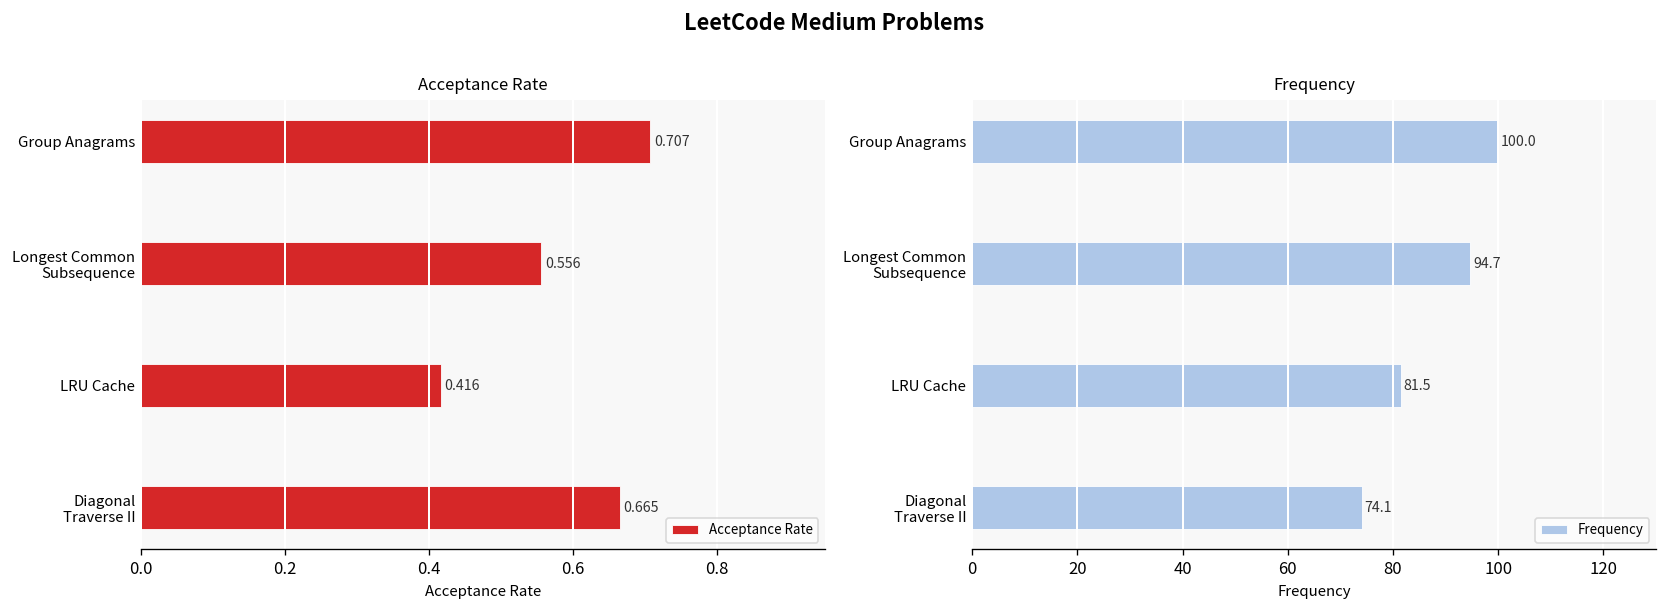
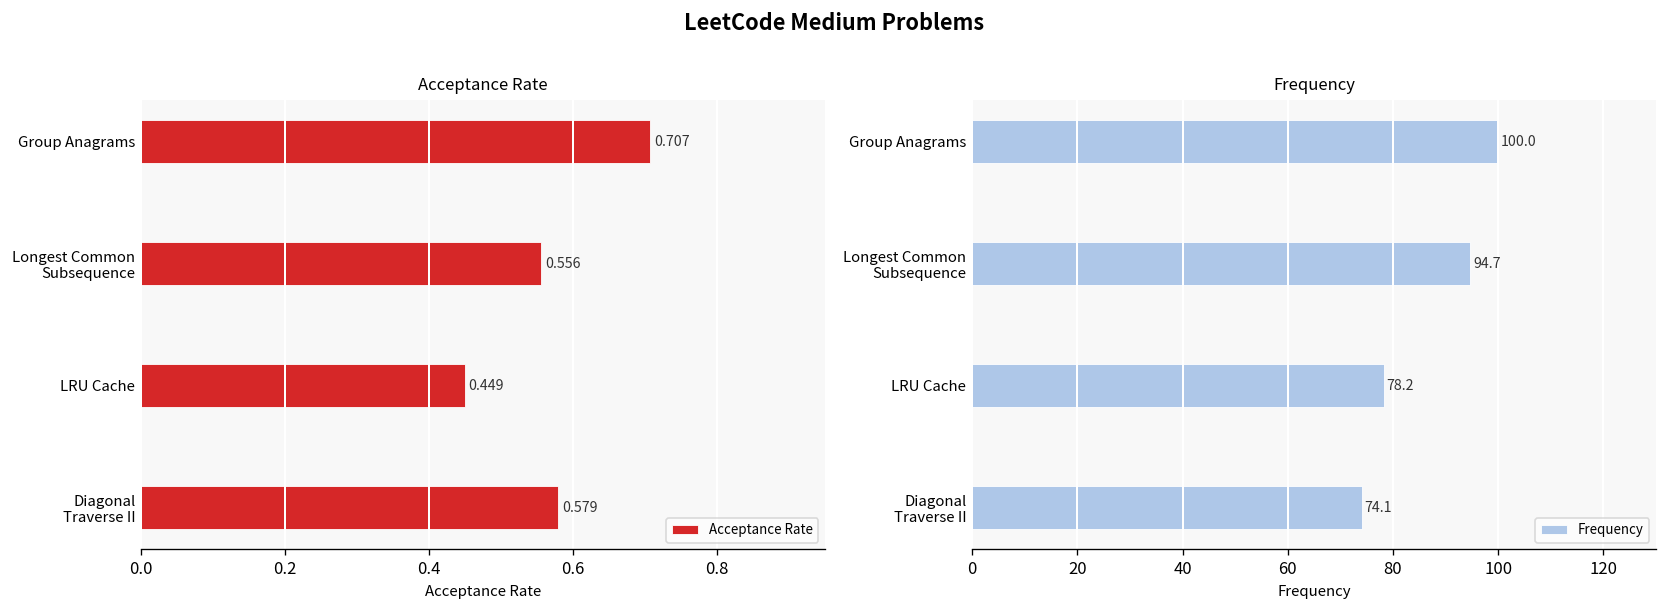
  {
    "Acceptance Rate": {
      "Group Anagrams": 0.707,
      "Longest Common Subsequence": 0.556,
-     "LRU Cache": 0.416,
-     "Diagonal Traverse II": 0.665
+     "LRU Cache": 0.449,
+     "Diagonal Traverse II": 0.579
    },
    "Frequency": {
      "Group Anagrams": 100.0,
      "Longest Common Subsequence": 94.7,
-     "LRU Cache": 81.5,
+     "LRU Cache": 78.2,
      "Diagonal Traverse II": 74.1
    }
  }
